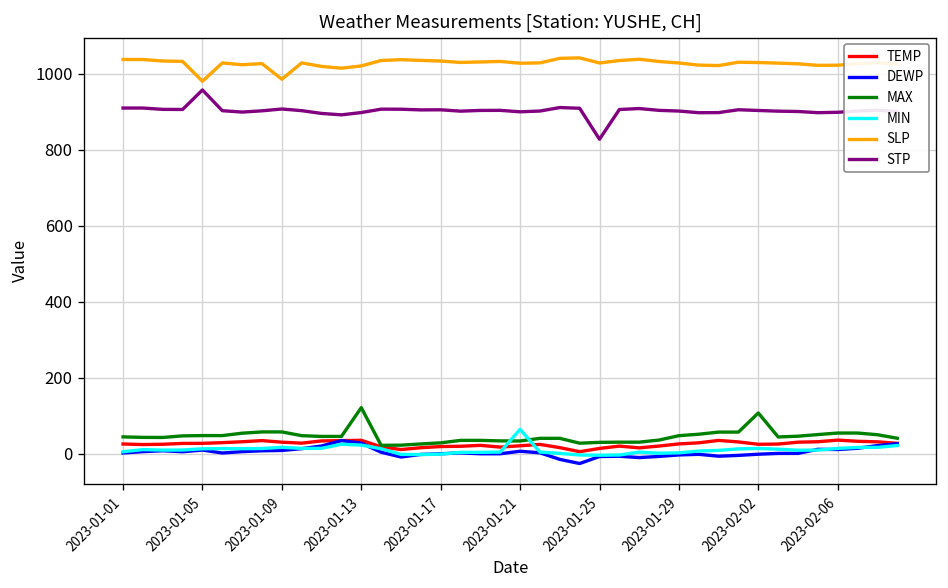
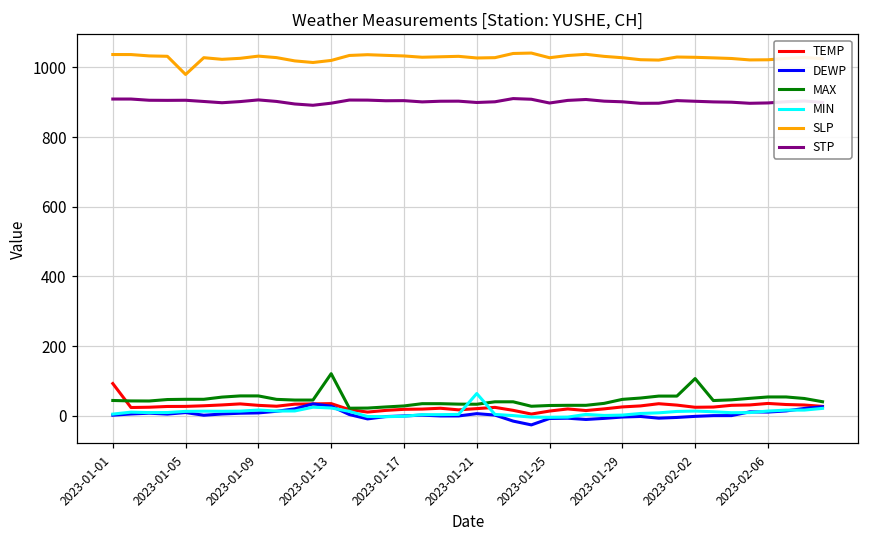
  {
    "TEMP": {
-     "2023-01-01": 30,
+     "2023-01-01": 90,
      "2023-01-05": 30,
      "2023-01-09": 30,
      "2023-01-17": 20,
      "2023-01-21": 20,
      "2023-01-25": 10,
      "2023-01-29": 30,
      "2023-02-02": 20,
      "2023-02-06": 40
    },
    "DEWP": {
      "2023-01-09": 10,
      "2023-01-21": 10,
      "2023-02-02": 0
    },
    "MAX": {
      "2023-01-01": 40,
      "2023-01-05": 50,
      "2023-01-09": 60,
      "2023-01-13": 120,
      "2023-01-17": 30,
      "2023-01-21": 30,
      "2023-01-25": 30,
      "2023-01-29": 50,
      "2023-02-02": 110,
      "2023-02-06": 50
    },
    "MIN": {
      "2023-01-09": 20,
      "2023-01-21": 60,
      "2023-02-02": 10
    },
    "SLP": {
      "2023-01-01": 1040,
      "2023-01-05": 980,
-     "2023-01-09": 990,
+     "2023-01-09": 1030,
      "2023-01-13": 1020,
      "2023-01-17": 1030,
      "2023-01-21": 1030,
      "2023-01-25": 1030,
      "2023-01-29": 1030,
      "2023-02-02": 1030,
      "2023-02-06": 1020
    },
    "STP": {
      "2023-01-01": 910,
-     "2023-01-05": 960,
+     "2023-01-05": 910,
      "2023-01-09": 910,
      "2023-01-13": 900,
      "2023-01-17": 900,
      "2023-01-21": 900,
-     "2023-01-25": 830,
+     "2023-01-25": 900,
      "2023-01-29": 900,
      "2023-02-02": 900,
      "2023-02-06": 900
    }
  }
